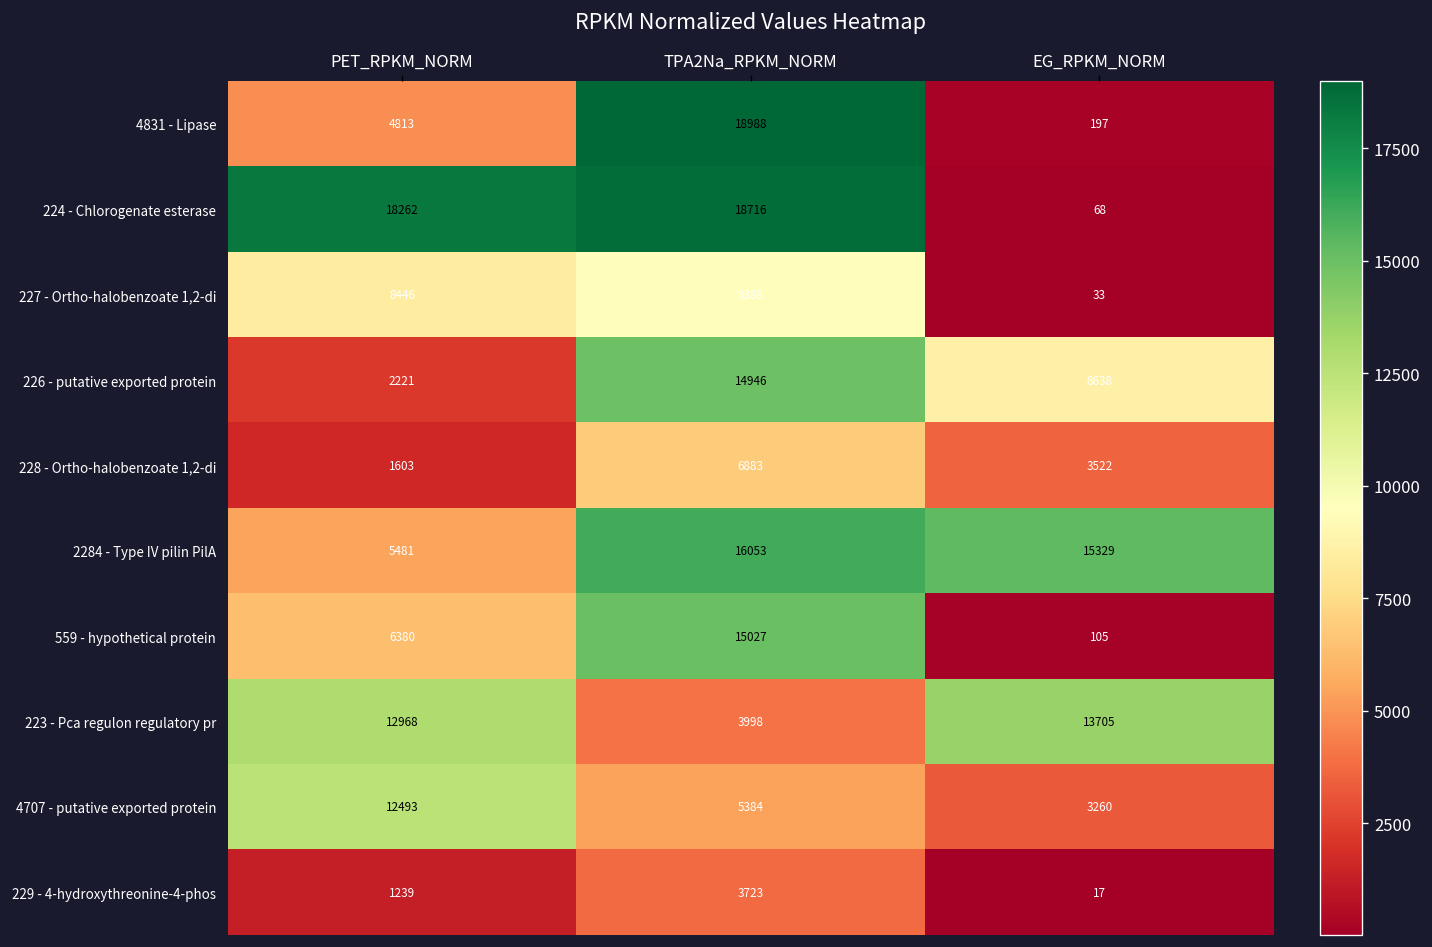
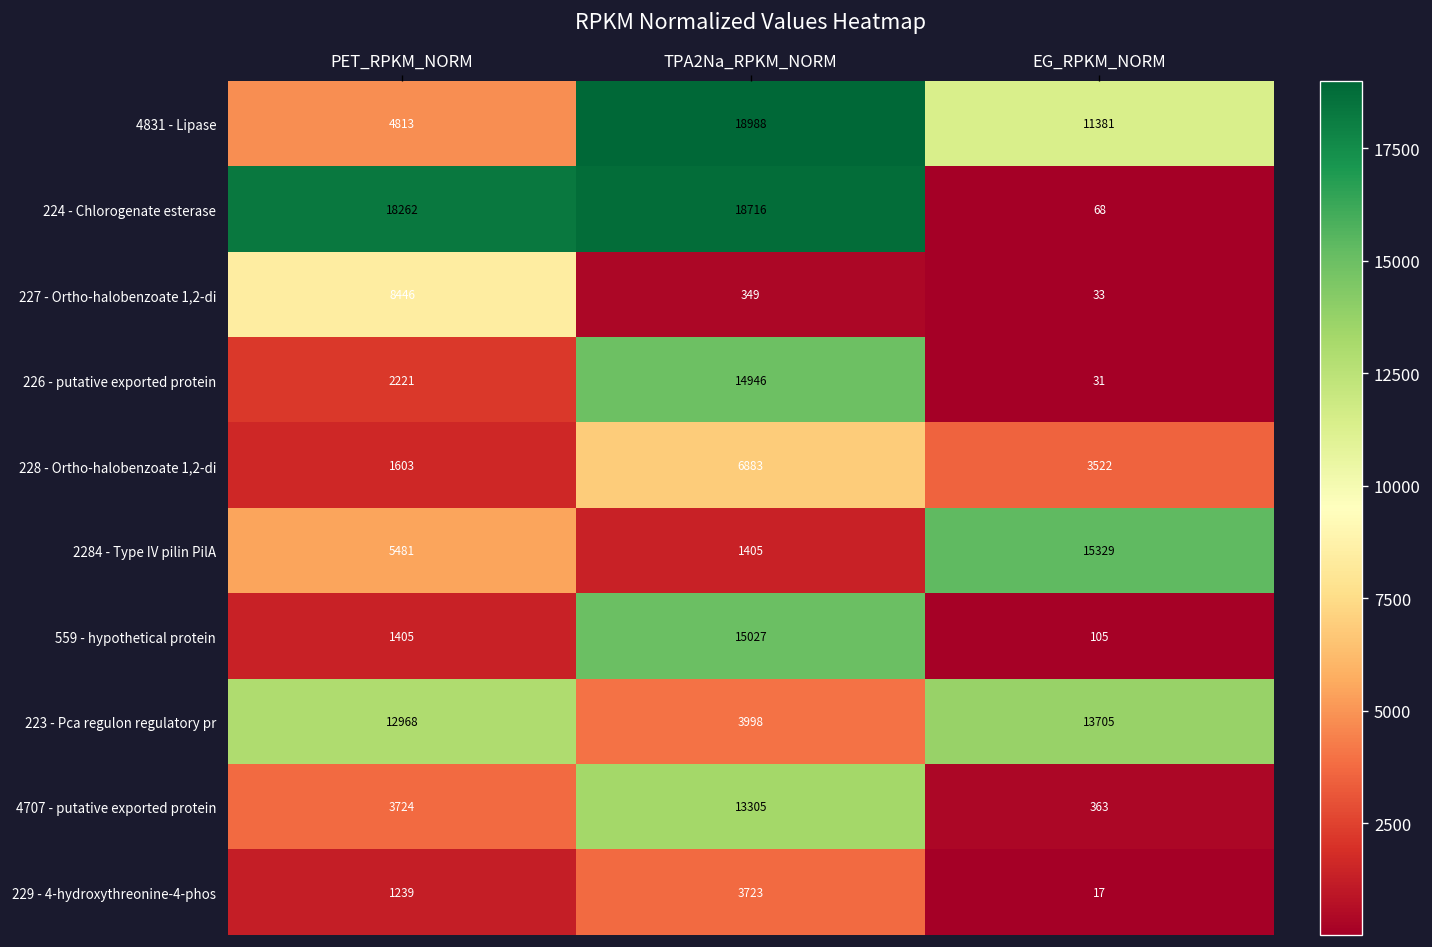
  {
    "4831 - Lipase": {
      "PET_RPKM_NORM": 4813,
      "TPA2Na_RPKM_NORM": 18988,
-     "EG_RPKM_NORM": 197
+     "EG_RPKM_NORM": 11381
    },
    "224 - Chlorogenate esterase": {
      "PET_RPKM_NORM": 18262,
      "TPA2Na_RPKM_NORM": 18716,
      "EG_RPKM_NORM": 68
    },
    "227 - Ortho-halobenzoate 1,2-di": {
      "PET_RPKM_NORM": 8446,
-     "TPA2Na_RPKM_NORM": 9388,
+     "TPA2Na_RPKM_NORM": 349,
      "EG_RPKM_NORM": 33
    },
    "226 - putative exported protein": {
      "PET_RPKM_NORM": 2221,
      "TPA2Na_RPKM_NORM": 14946,
-     "EG_RPKM_NORM": 8638
+     "EG_RPKM_NORM": 31
    },
    "228 - Ortho-halobenzoate 1,2-di": {
      "PET_RPKM_NORM": 1603,
      "TPA2Na_RPKM_NORM": 6883,
      "EG_RPKM_NORM": 3522
    },
    "2284 - Type IV pilin PilA": {
      "PET_RPKM_NORM": 5481,
-     "TPA2Na_RPKM_NORM": 16053,
+     "TPA2Na_RPKM_NORM": 1405,
      "EG_RPKM_NORM": 15329
    },
    "559 - hypothetical protein": {
-     "PET_RPKM_NORM": 6380,
+     "PET_RPKM_NORM": 1405,
      "TPA2Na_RPKM_NORM": 15027,
      "EG_RPKM_NORM": 105
    },
    "223 - Pca regulon regulatory pr": {
      "PET_RPKM_NORM": 12968,
      "TPA2Na_RPKM_NORM": 3998,
      "EG_RPKM_NORM": 13705
    },
    "4707 - putative exported protein": {
-     "PET_RPKM_NORM": 12493,
-     "TPA2Na_RPKM_NORM": 5384,
-     "EG_RPKM_NORM": 3260
+     "PET_RPKM_NORM": 3724,
+     "TPA2Na_RPKM_NORM": 13305,
+     "EG_RPKM_NORM": 363
    },
    "229 - 4-hydroxythreonine-4-phos": {
      "PET_RPKM_NORM": 1239,
      "TPA2Na_RPKM_NORM": 3723,
      "EG_RPKM_NORM": 17
    }
  }
